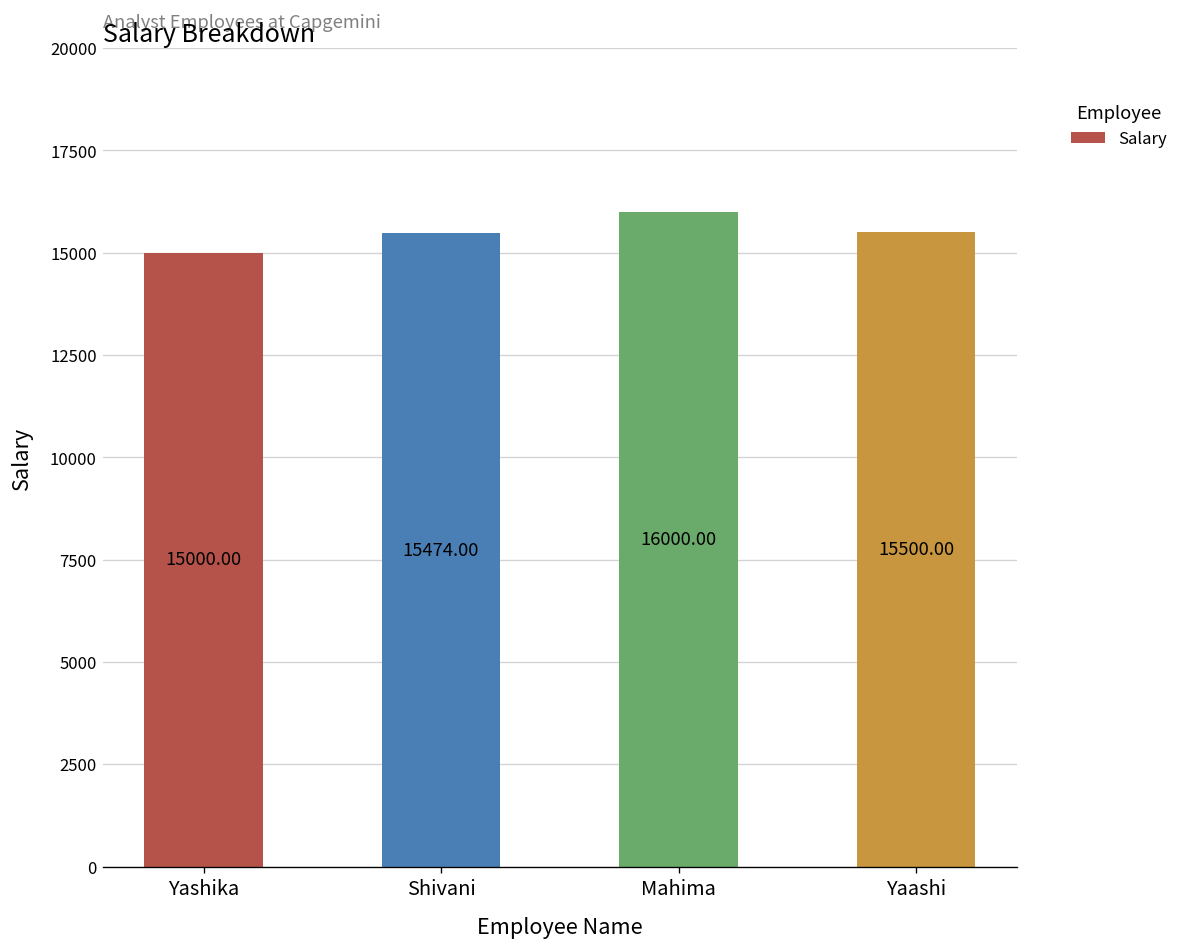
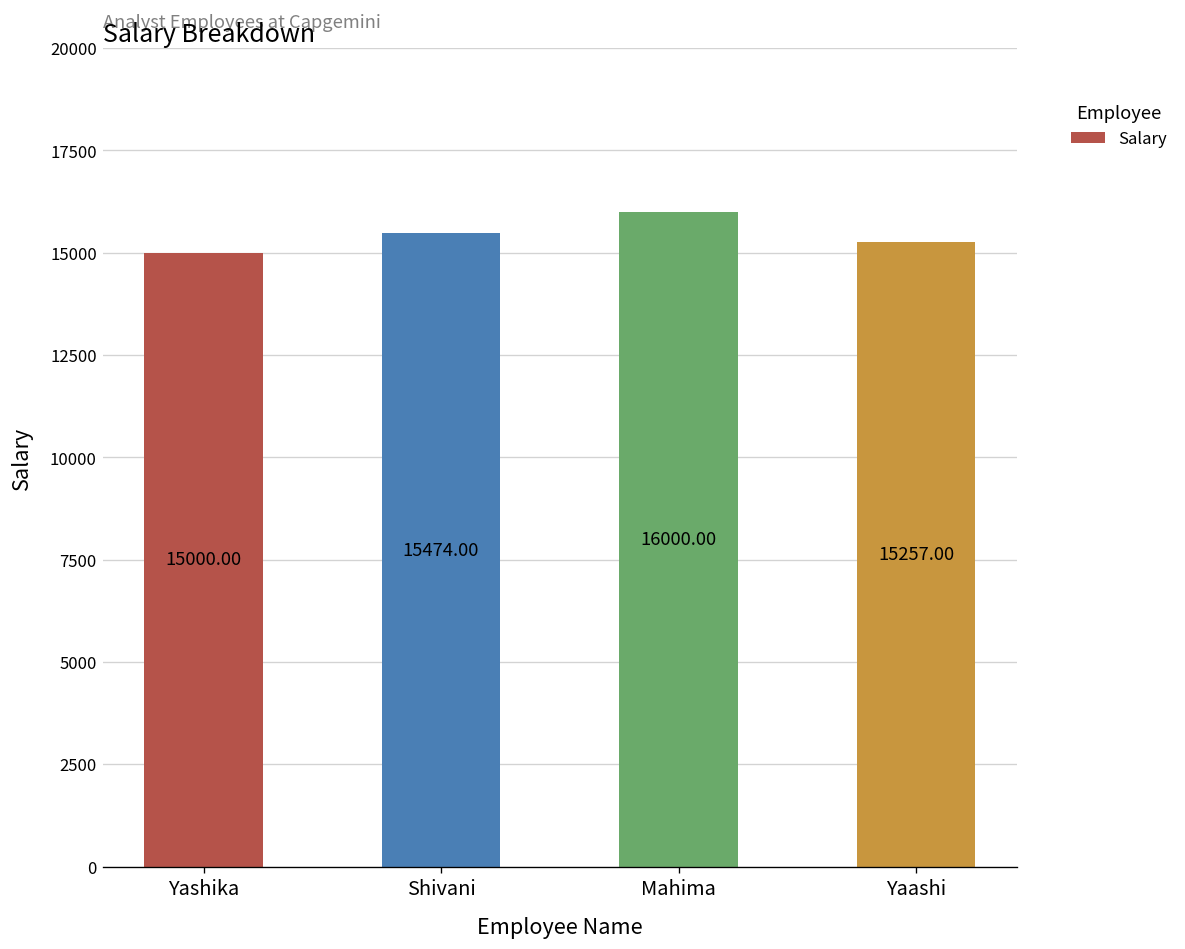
  {
    "Yashika": 15000.00,
    "Shivani": 15474.00,
    "Mahima": 16000.00,
-   "Yaashi": 15500.00
+   "Yaashi": 15257.00
  }
